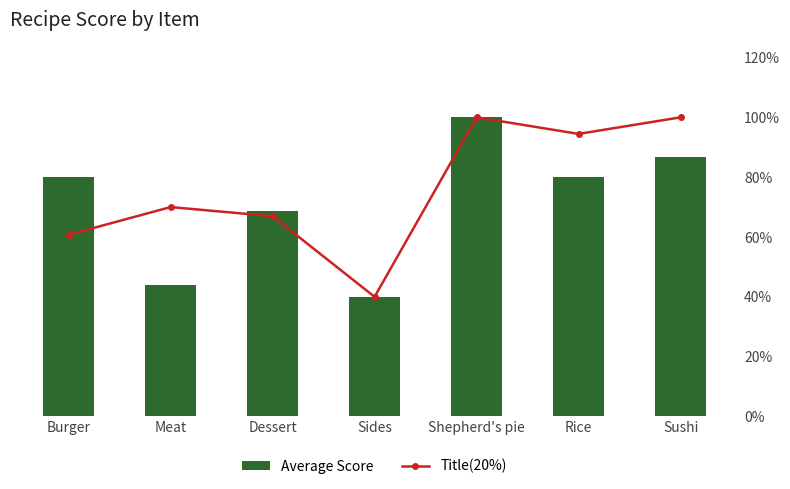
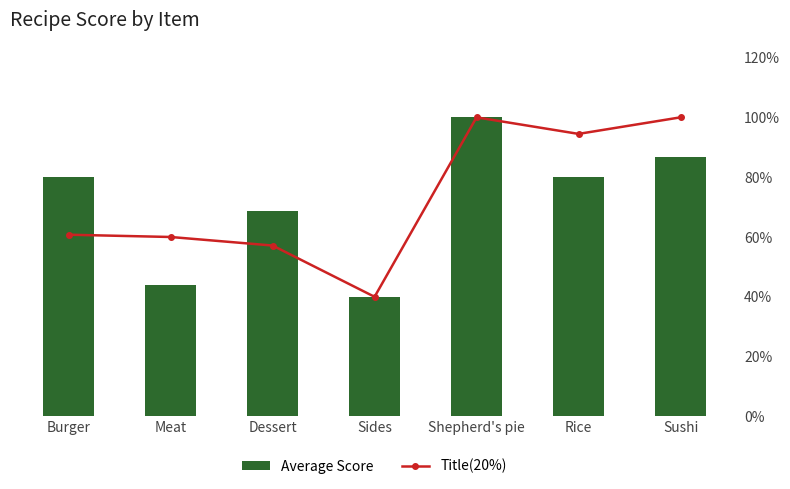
  {
    "Title(20%)": {
      "Burger": "61%",
-     "Meat": "70%",
-     "Dessert": "67%",
+     "Meat": "60%",
+     "Dessert": "57%",
      "Sides": "40%",
      "Shepherd's pie": "100%",
      "Rice": "94%",
      "Sushi": "100%"
    }
  }
